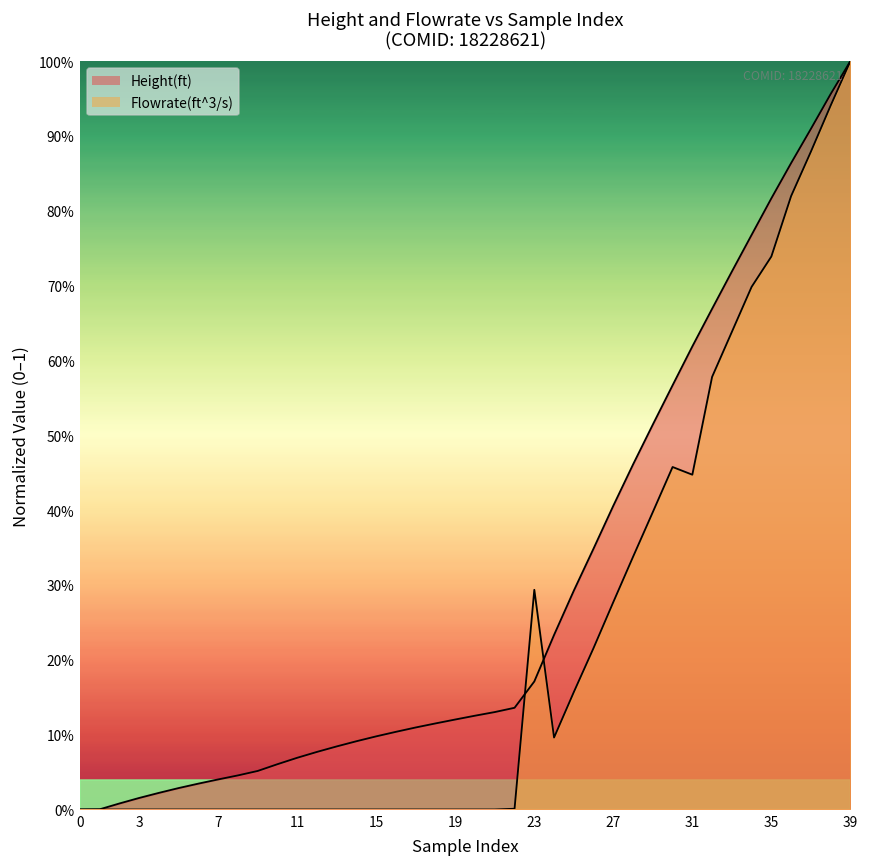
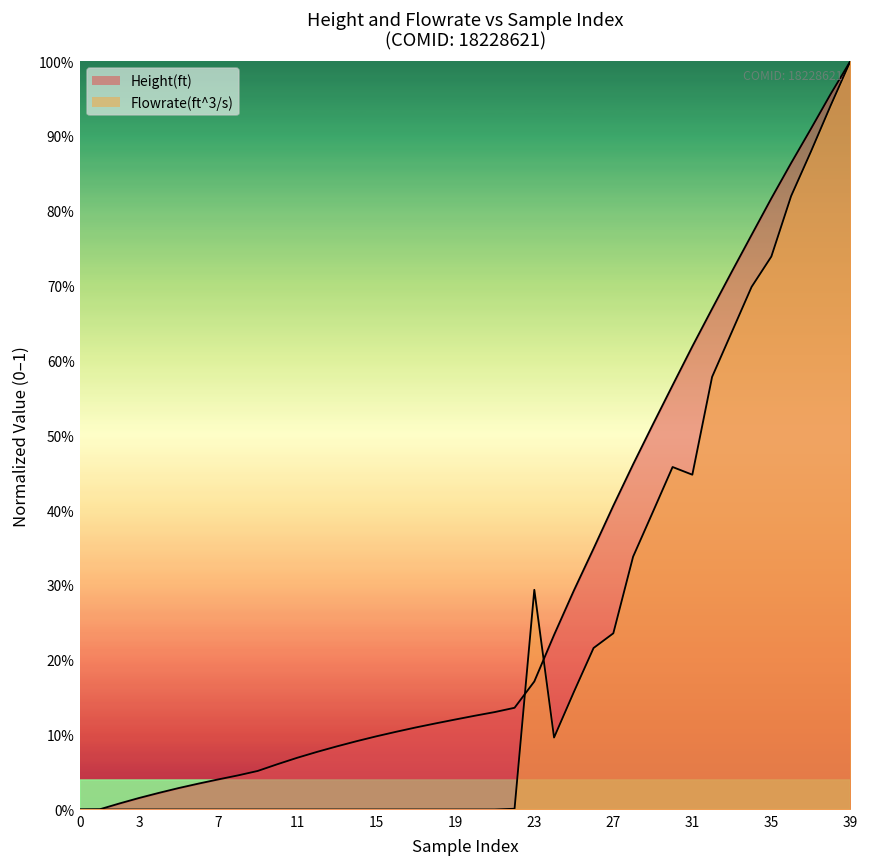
  {
    "Height(ft)": {
      "7": "4%",
      "11": "7%",
      "15": "10%",
      "19": "12%",
      "23": "17%",
      "27": "41%",
      "31": "62%",
      "35": "82%"
    },
    "Flowrate(ft^3/s)": {
      "23": "29%",
-     "27": "28%",
+     "27": "24%",
      "31": "45%",
      "35": "74%"
    }
  }
